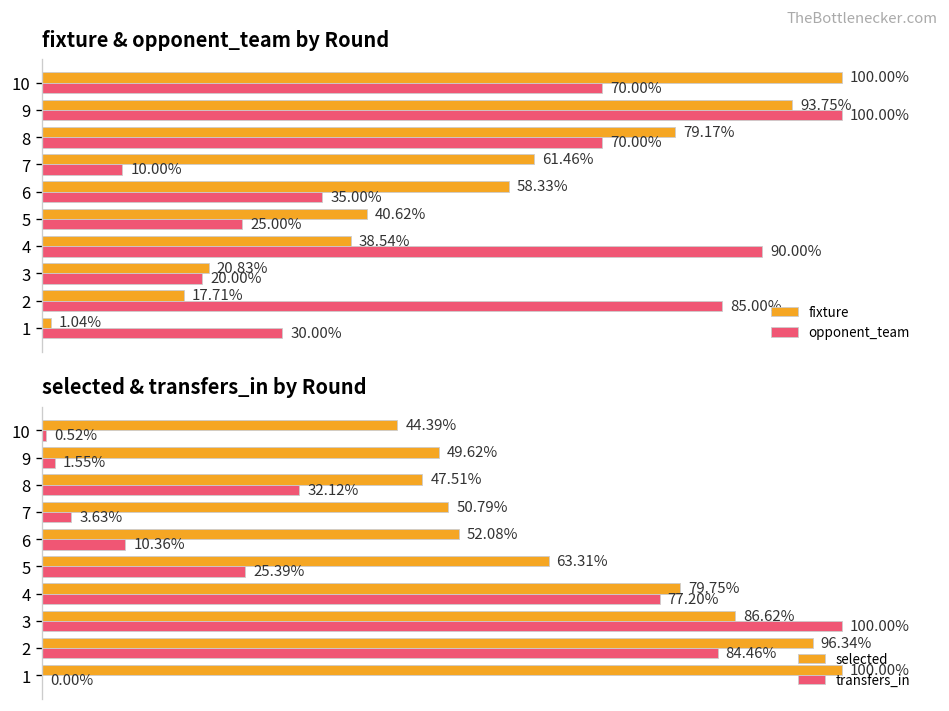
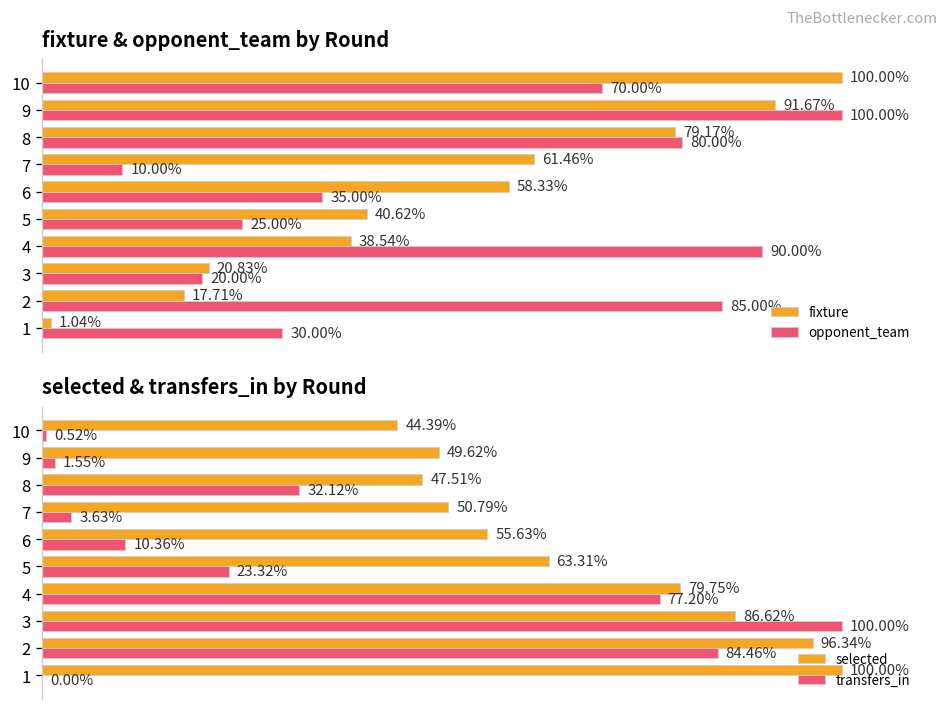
  {
    "fixture & opponent_team by Round": {
      "fixture": {
        "10": "100.00%",
-       "9": "93.75%",
+       "9": "91.67%",
        "7": "61.46%",
        "6": "58.33%",
        "5": "40.62%",
        "4": "38.54%",
        "2": "17.71%",
        "1": "1.04%"
      },
      "opponent_team": {
        "10": "70.00%",
        "9": "100.00%",
-       "8": "70.00%",
+       "8": "80.00%",
        "7": "10.00%",
        "6": "35.00%",
        "5": "25.00%",
        "4": "90.00%",
        "2": "85.00%",
        "1": "30.00%"
      }
    },
    "selected & transfers_in by Round": {
      "selected": {
        "10": "44.39%",
        "9": "49.62%",
        "8": "47.51%",
        "7": "50.79%",
-       "6": "52.08%",
+       "6": "55.63%",
        "5": "63.31%",
        "3": "86.62%",
        "2": "96.34%",
        "1": "100.00%"
      },
      "transfers_in": {
        "10": "0.52%",
        "9": "1.55%",
        "8": "32.12%",
        "7": "3.63%",
        "6": "10.36%",
-       "5": "25.39%",
+       "5": "23.32%",
        "3": "100.00%",
        "2": "84.46%",
        "1": "0.00%"
      }
    }
  }
